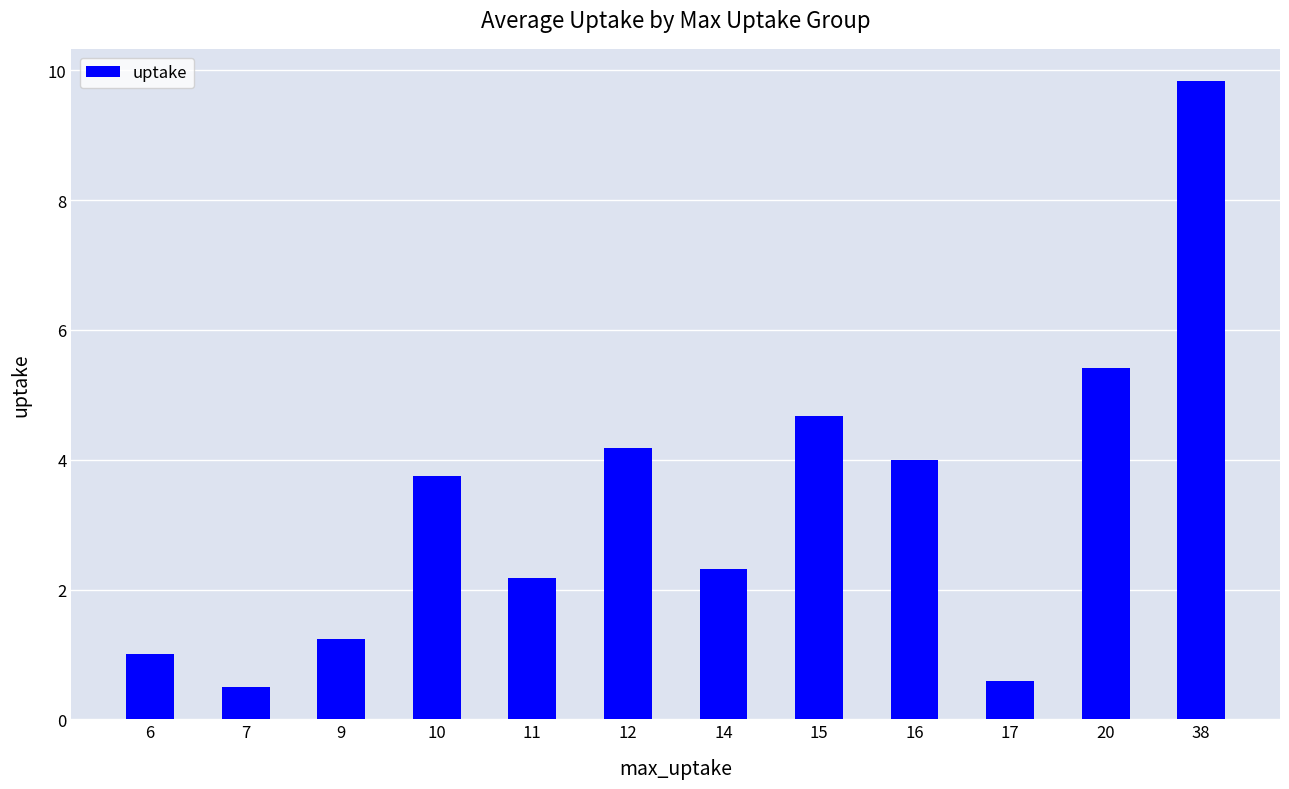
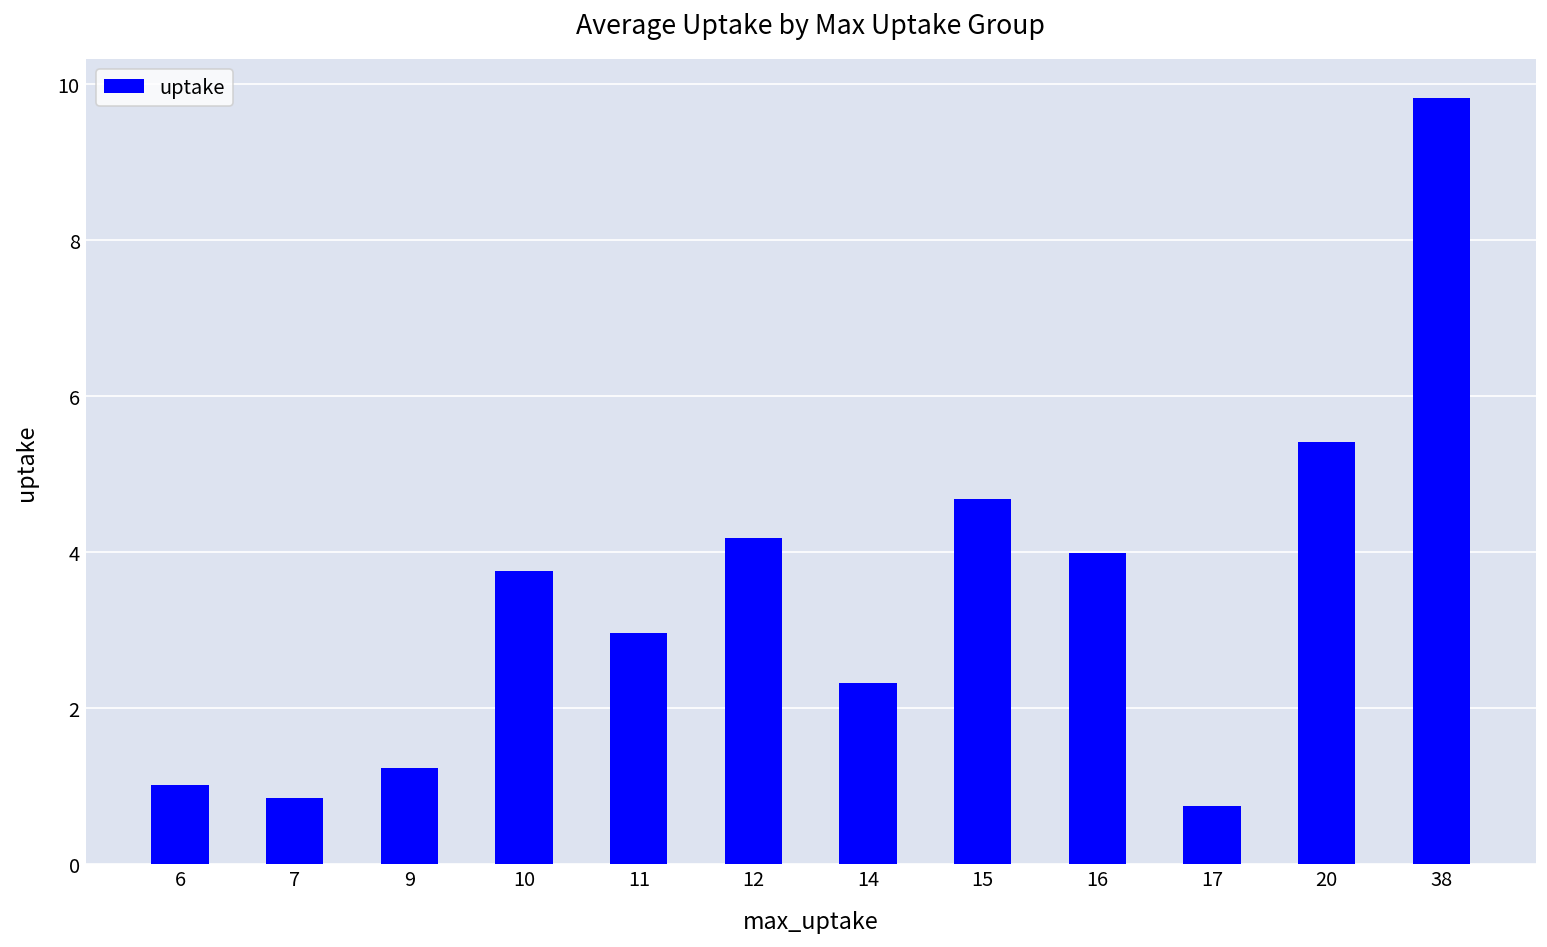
  {
    "6": 1.0,
-   "7": 0.5,
+   "7": 0.8,
    "9": 1.2,
    "10": 3.7,
-   "11": 2.2,
+   "11": 3.0,
    "12": 4.2,
    "14": 2.3,
    "15": 4.7,
    "16": 4.0,
-   "17": 0.6,
+   "17": 0.7,
    "20": 5.4,
    "38": 9.8
  }
